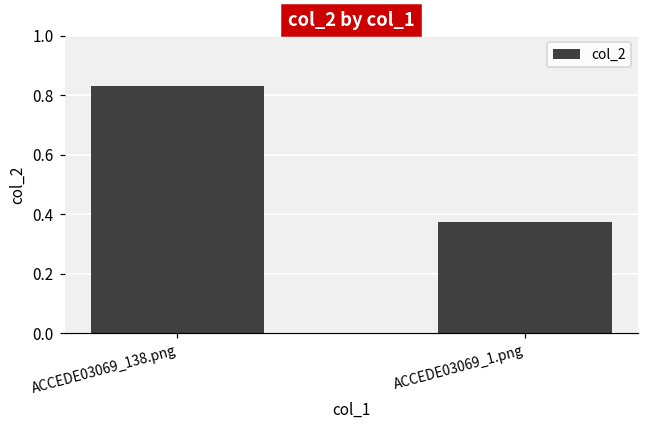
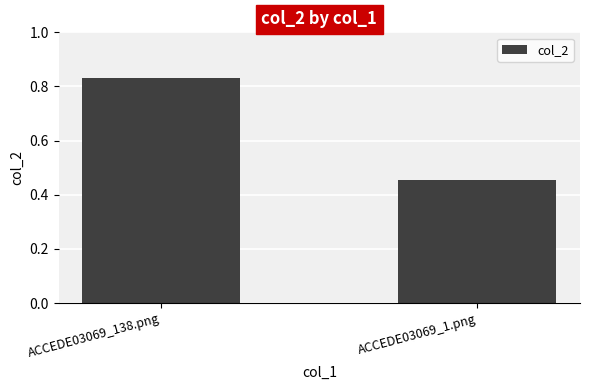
  {
    "ACCEDE03069_138.png": 0.83,
-   "ACCEDE03069_1.png": 0.37
+   "ACCEDE03069_1.png": 0.46
  }
